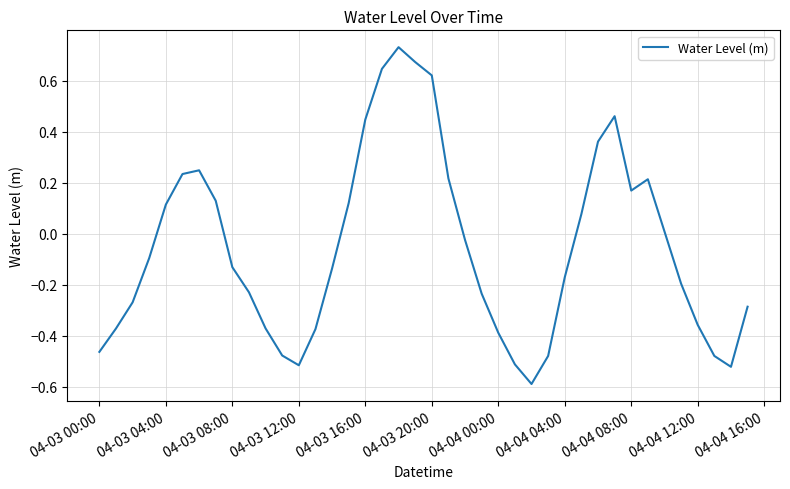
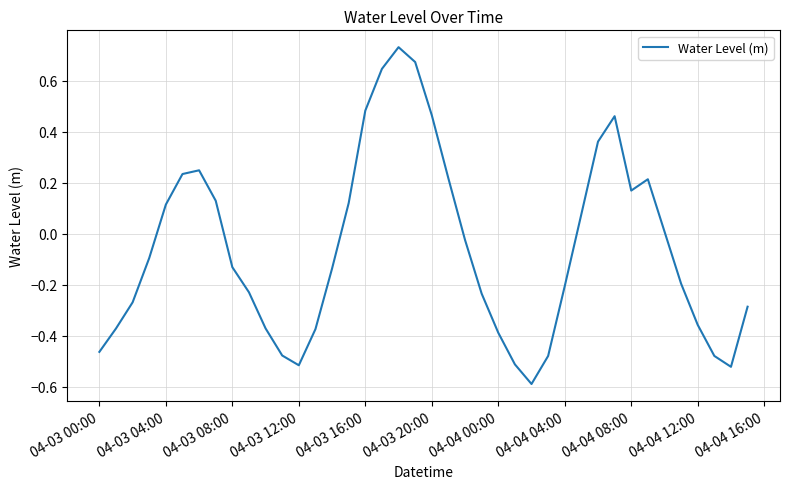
  {
    "04-03 00:00": -0.46,
    "04-03 04:00": 0.11,
    "04-03 08:00": -0.13,
    "04-03 12:00": -0.51,
-   "04-03 16:00": 0.45,
-   "04-03 20:00": 0.62,
+   "04-03 16:00": 0.48,
+   "04-03 20:00": 0.46,
    "04-04 00:00": -0.39,
-   "04-04 04:00": -0.17,
+   "04-04 04:00": -0.20,
    "04-04 08:00": 0.17,
    "04-04 12:00": -0.36
  }
